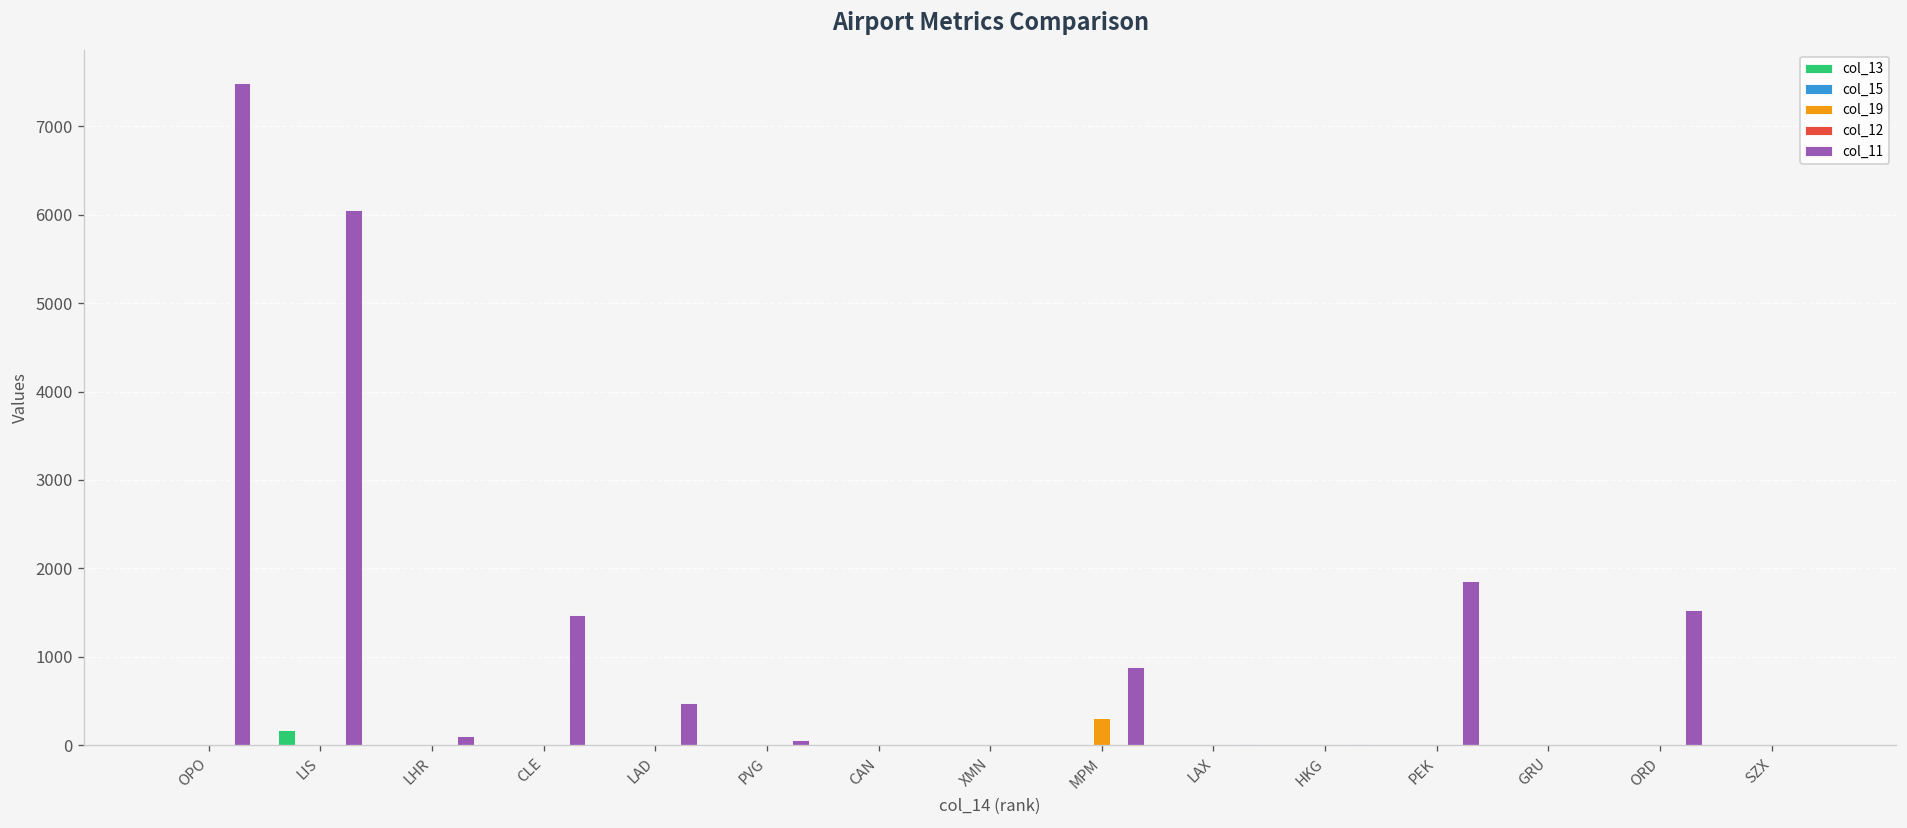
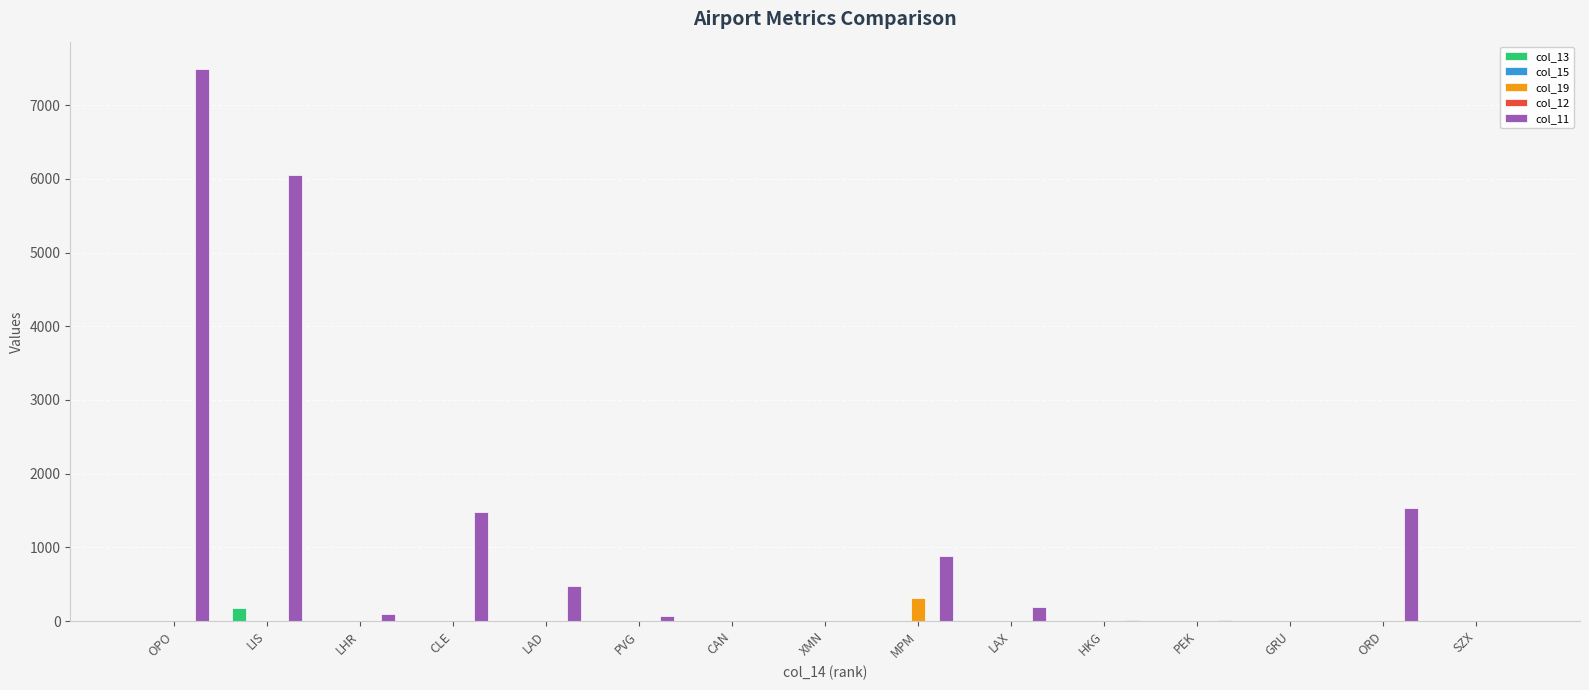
  {
    "col_13": {
      "LIS": 200
    },
    "col_19": {
      "XMN": 0,
      "MPM": 300,
      "SZX": 0
    },
    "col_12": {
      "XMN": 0,
      "SZX": 0
    },
    "col_11": {
      "OPO": 7500,
      "LIS": 6100,
      "LHR": 100,
      "CLE": 1500,
      "LAD": 500,
      "PVG": 100,
      "XMN": 0,
      "MPM": 900,
-     "LAX": 0,
-     "PEK": 1900,
+     "LAX": 200,
+     "PEK": 0,
      "ORD": 1500,
      "SZX": 0
    }
  }
